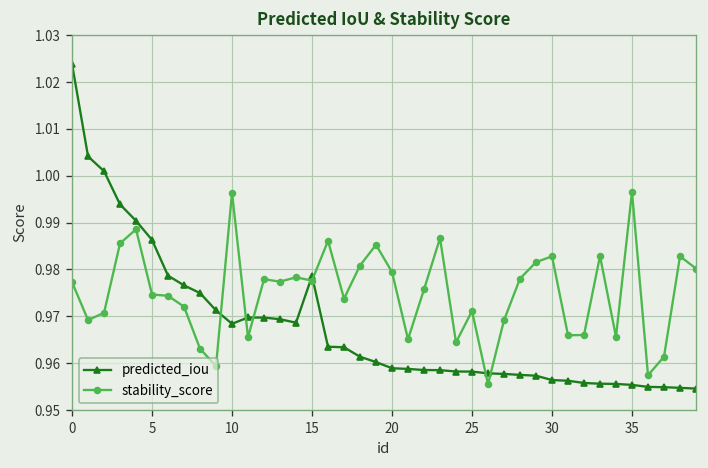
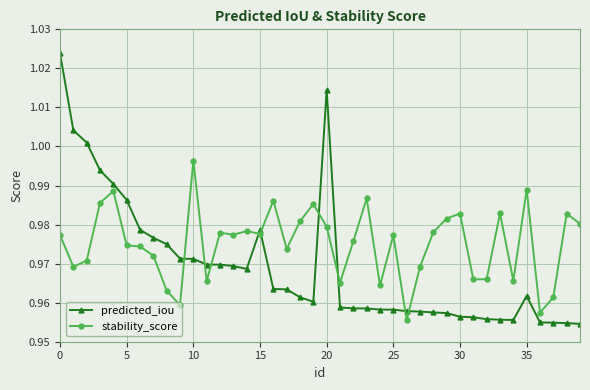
  {
    "predicted_iou": {
      "0": 1.024,
      "5": 0.986,
-     "10": 0.968,
+     "10": 0.971,
      "15": 0.979,
-     "20": 0.959,
+     "20": 1.015,
      "25": 0.958,
      "30": 0.956,
-     "35": 0.955
+     "35": 0.962
    },
    "stability_score": {
      "0": 0.977,
      "5": 0.975,
      "10": 0.996,
      "15": 0.978,
      "20": 0.979,
-     "25": 0.971,
+     "25": 0.977,
      "30": 0.983,
-     "35": 0.997
+     "35": 0.989
    }
  }
